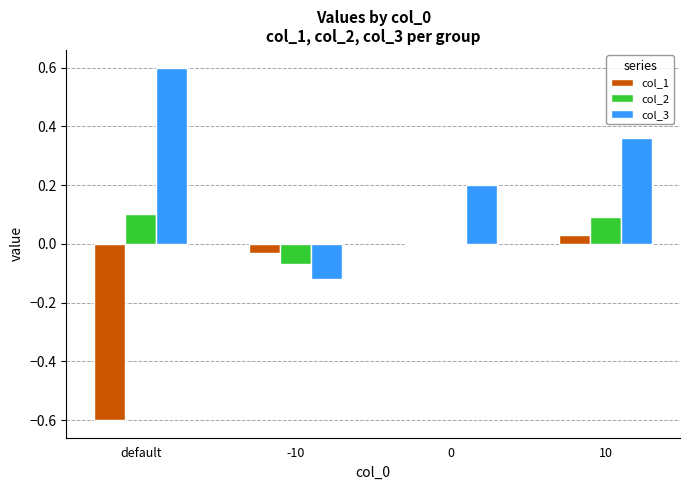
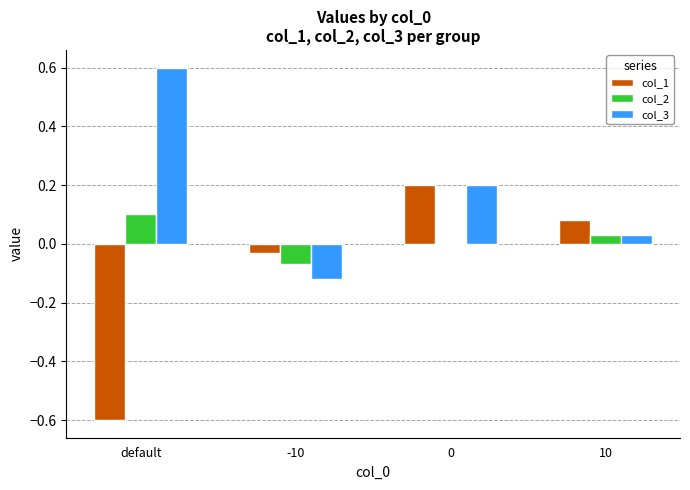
  {
    "col_1": {
      "default": -0.60,
      "-10": -0.03,
-     "0": 0.0,
-     "10": 0.03
+     "0": 0.2,
+     "10": 0.08
    },
    "col_2": {
      "default": 0.10,
      "-10": -0.07,
      "0": 0.00,
-     "10": 0.09
+     "10": 0.03
    },
    "col_3": {
      "default": 0.60,
      "-10": -0.12,
      "0": 0.20,
-     "10": 0.36
+     "10": 0.03
    }
  }
